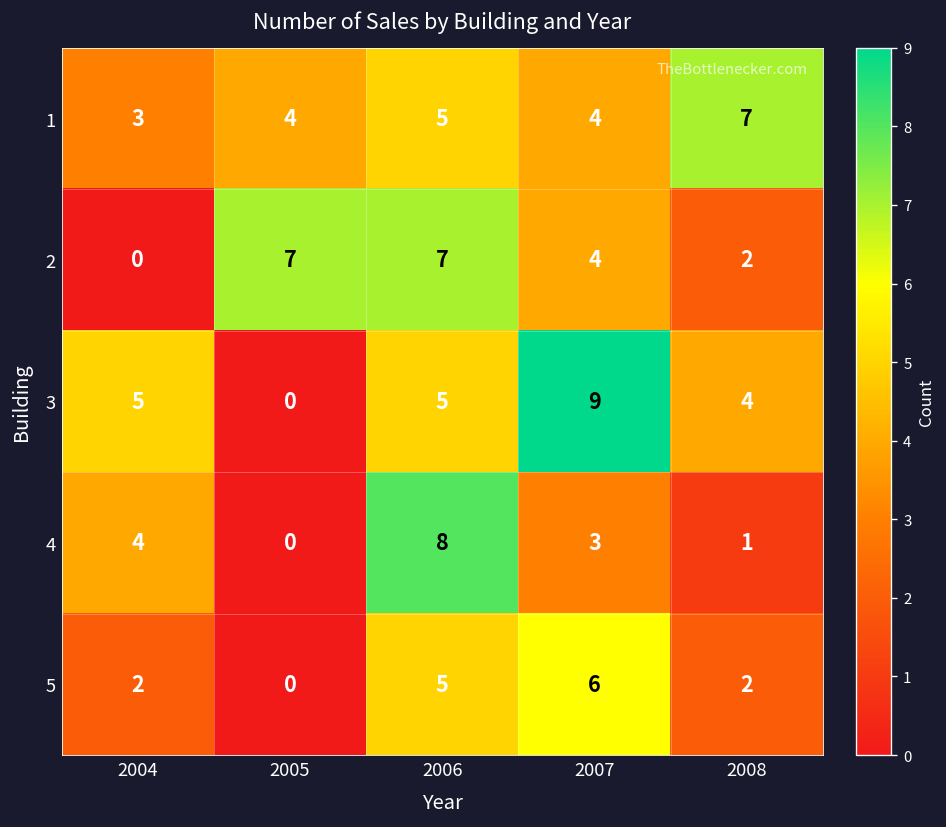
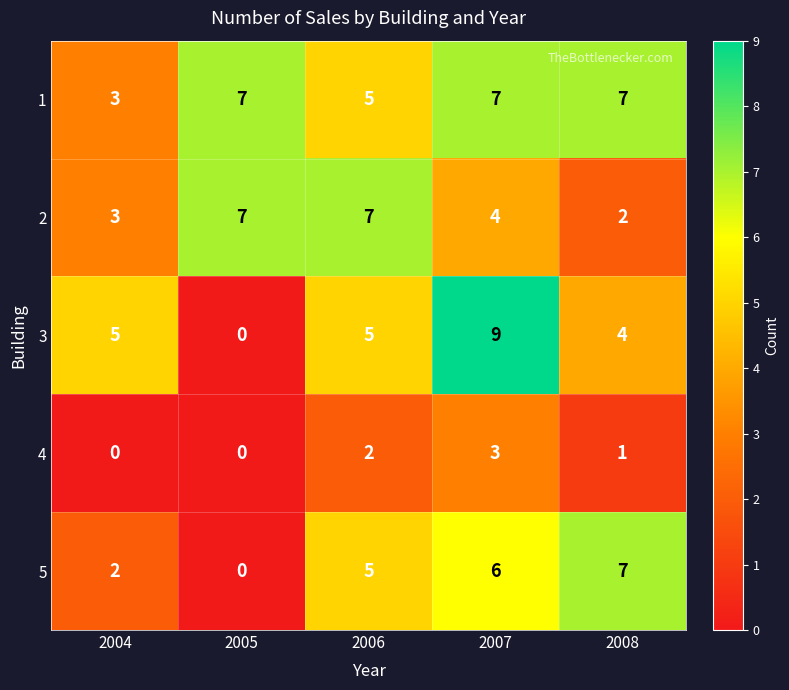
  {
    "1": {
      "2004": 3,
-     "2005": 4,
+     "2005": 7,
      "2006": 5,
-     "2007": 4
+     "2007": 7
    },
    "2": {
-     "2004": 0,
+     "2004": 3,
      "2005": 7,
      "2006": 7,
      "2007": 4,
      "2008": 2
    },
    "3": {
      "2004": 5,
      "2005": 0,
      "2006": 5,
      "2007": 9,
      "2008": 4
    },
    "4": {
-     "2004": 4,
+     "2004": 0,
      "2005": 0,
-     "2006": 8,
+     "2006": 2,
      "2007": 3,
      "2008": 1
    },
    "5": {
      "2004": 2,
      "2005": 0,
      "2006": 5,
      "2007": 6,
-     "2008": 2
+     "2008": 7
    }
  }
